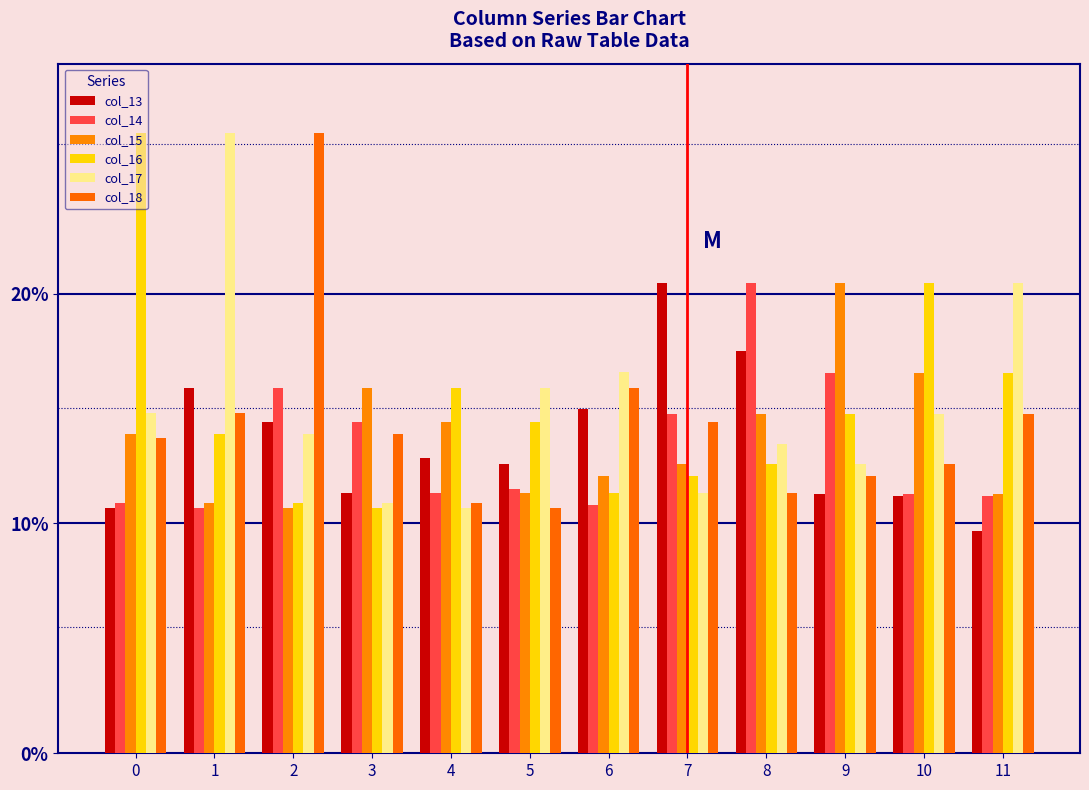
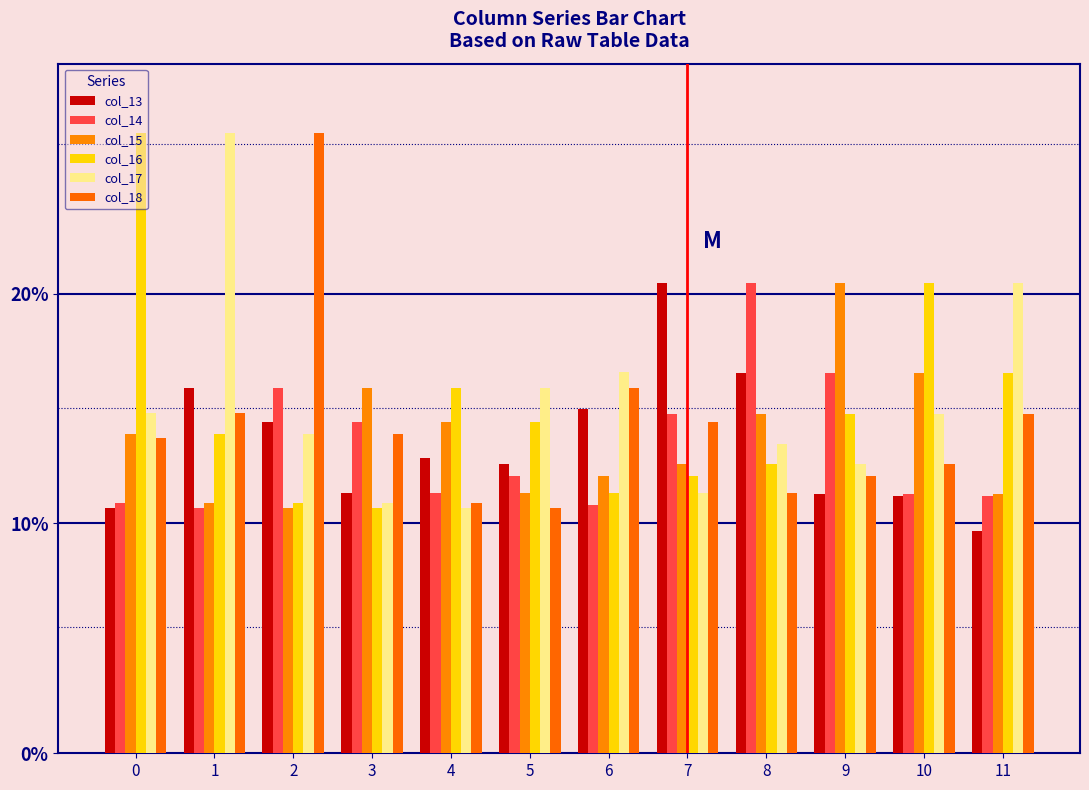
  {
    "col_13": {
      "0": "10.7%",
      "1": "15.9%",
      "2": "14.4%",
      "3": "11.3%",
      "4": "12.9%",
      "5": "12.6%",
      "6": "15.0%",
      "7": "20.4%",
-     "8": "17.5%",
+     "8": "16.5%",
      "9": "11.3%",
      "10": "11.2%",
      "11": "9.7%"
    },
    "col_14": {
      "0": "10.9%",
      "1": "10.7%",
      "2": "15.9%",
      "3": "14.4%",
      "4": "11.3%",
-     "5": "11.5%",
+     "5": "12.0%",
      "6": "10.8%",
      "7": "14.8%",
      "8": "20.4%",
      "9": "16.5%",
      "10": "11.3%",
      "11": "11.2%"
    },
    "col_16": {
      "1": "13.9%",
      "2": "10.9%",
      "3": "10.7%",
      "4": "15.9%",
      "5": "14.4%",
      "6": "11.3%",
      "7": "12.0%",
      "8": "12.6%",
      "9": "14.8%",
      "10": "20.4%",
      "11": "16.5%"
    },
    "col_17": {
      "0": "14.8%",
      "1": "27.0%",
      "2": "13.9%",
      "3": "10.9%",
      "4": "10.7%",
      "5": "15.9%",
      "6": "16.6%",
      "7": "11.3%",
      "8": "13.5%",
      "9": "12.6%",
      "10": "14.8%",
      "11": "20.4%"
    }
  }
